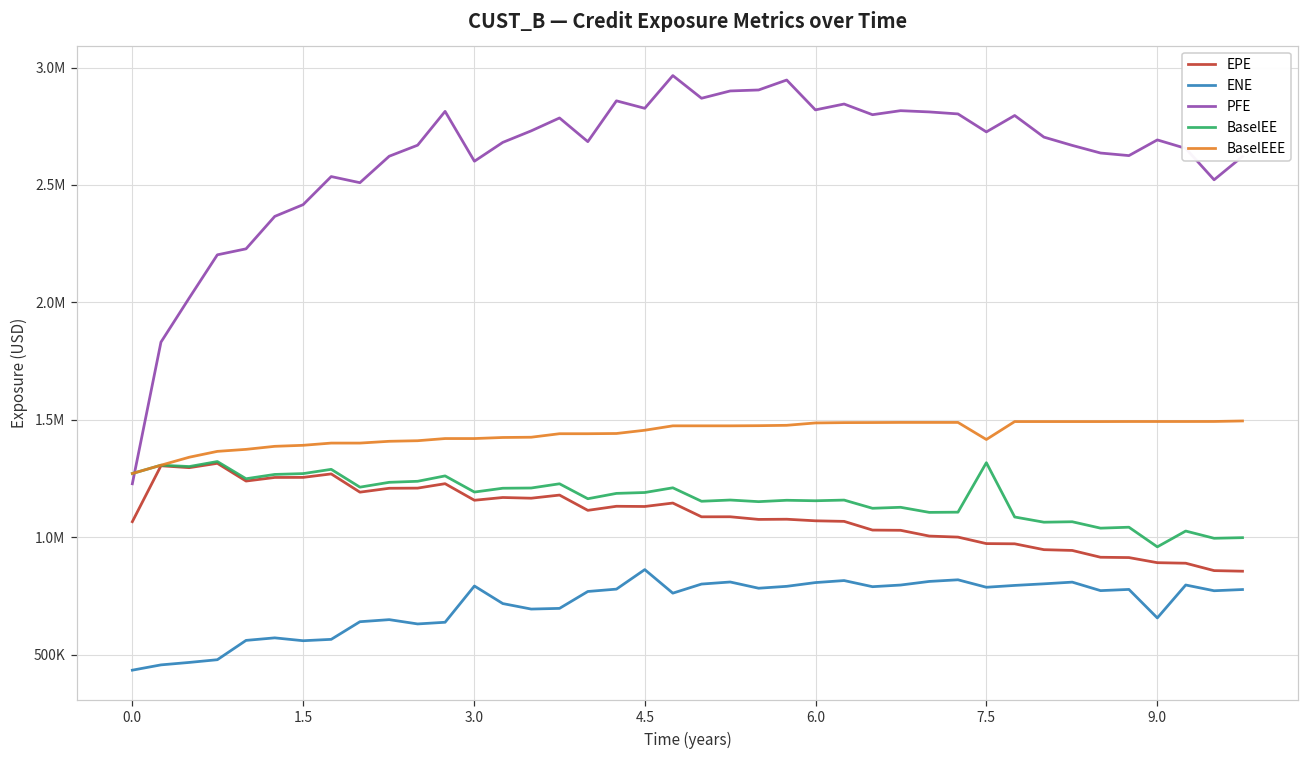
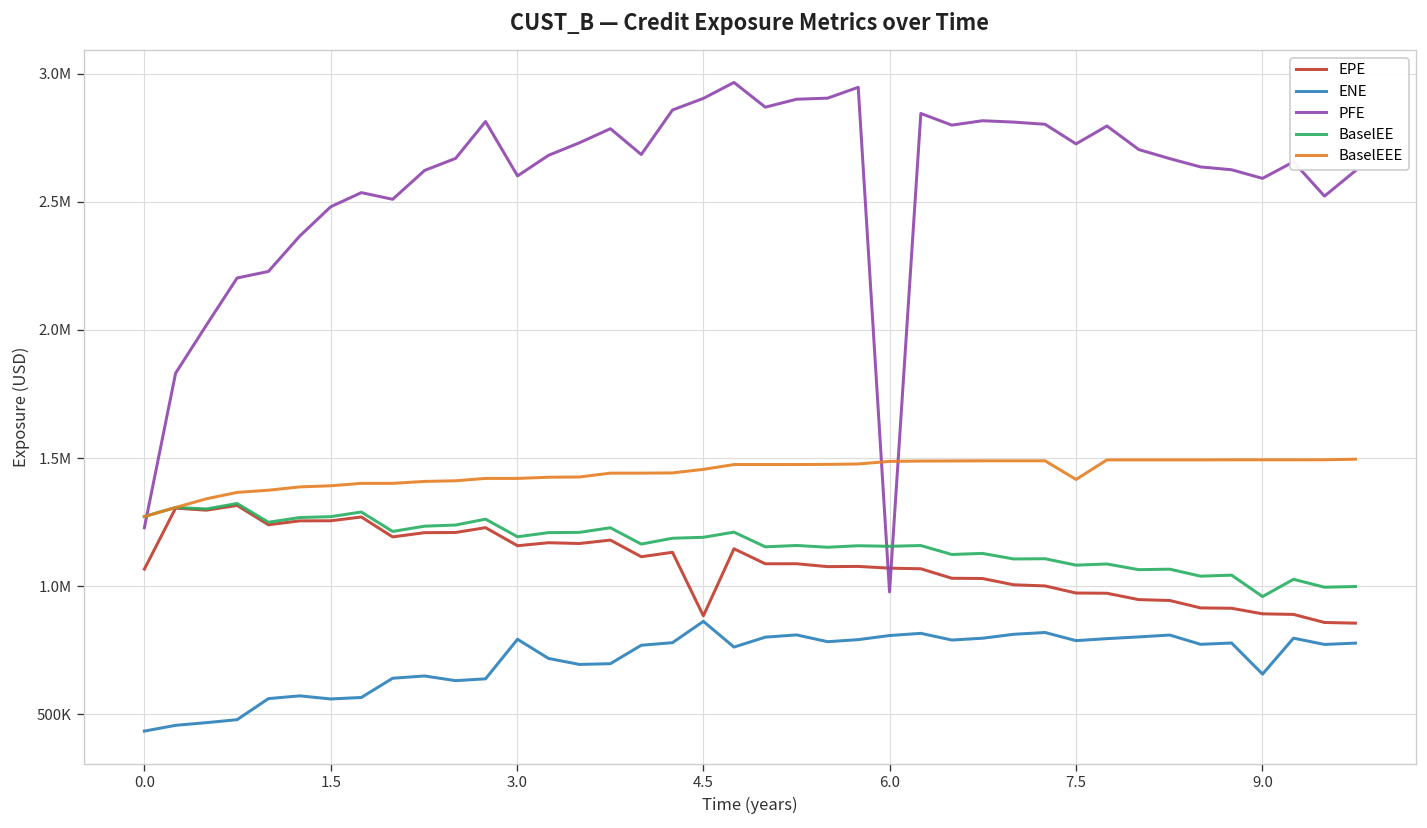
  {
    "EPE": {
      "0.0": 1070000,
      "1.5": 1260000,
      "3.0": 1160000,
-     "4.5": 1130000,
+     "4.5": 880000,
      "6.0": 1070000,
      "7.5": 970000,
      "9.0": 890000
    },
    "ENE": {
      "0.0": 430000,
      "1.5": 560000,
      "3.0": 790000,
      "4.5": 860000,
      "6.0": 810000,
      "7.5": 790000,
      "9.0": 660000
    },
    "PFE": {
      "0.0": 1230000,
-     "1.5": 2420000,
+     "1.5": 2480000,
      "3.0": 2600000,
-     "4.5": 2830000,
-     "6.0": 2820000,
+     "4.5": 2900000,
+     "6.0": 980000,
      "7.5": 2730000,
-     "9.0": 2690000
+     "9.0": 2590000
    },
    "BaselEE": {
      "1.5": 1270000,
      "3.0": 1190000,
      "4.5": 1190000,
      "6.0": 1160000,
-     "7.5": 1320000,
+     "7.5": 1080000,
      "9.0": 960000
    },
    "BaselEEE": {
      "1.5": 1390000,
      "3.0": 1420000,
      "4.5": 1460000,
      "6.0": 1490000,
      "7.5": 1420000,
      "9.0": 1490000
    }
  }
